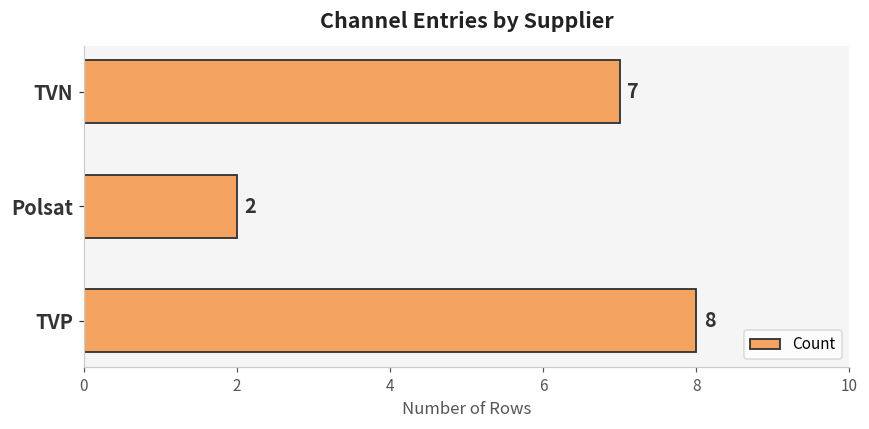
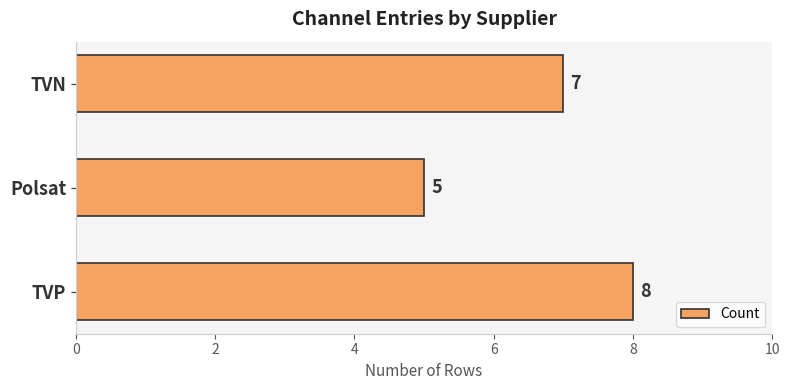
  {
    "TVN": 7,
-   "Polsat": 2,
+   "Polsat": 5,
    "TVP": 8
  }
